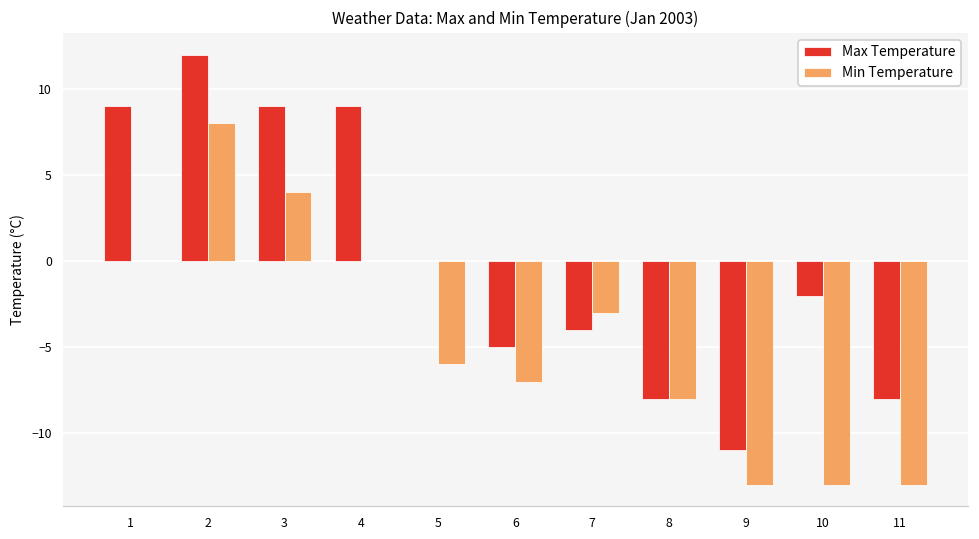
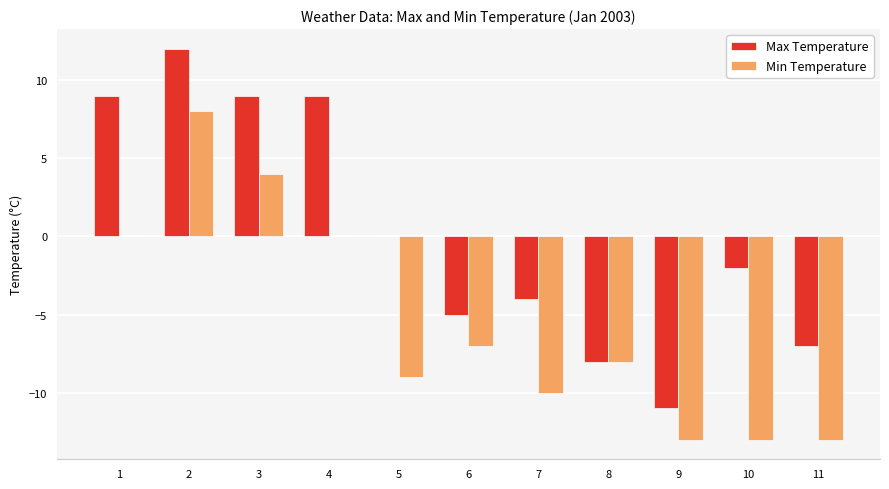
  {
    "Max Temperature": {
      "1": 9,
      "2": 12,
      "3": 9,
      "4": 9,
      "5": 0,
      "6": -5,
      "7": -4,
      "8": -8,
      "9": -11,
      "10": -2,
-     "11": -8
+     "11": -7
    },
    "Min Temperature": {
      "1": 0,
      "2": 8,
      "3": 4,
      "4": 0,
-     "5": -6,
+     "5": -9,
      "6": -7,
-     "7": -3,
+     "7": -10,
      "8": -8,
      "9": -13,
      "10": -13,
      "11": -13
    }
  }
